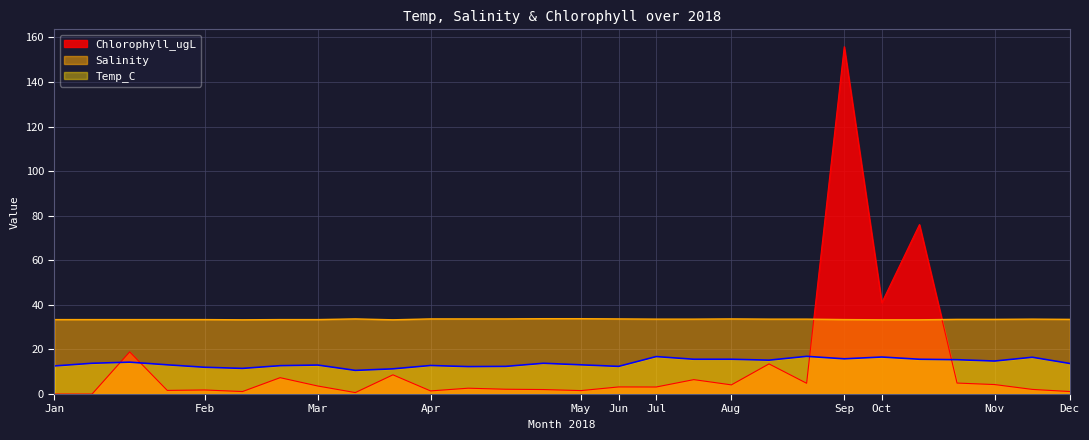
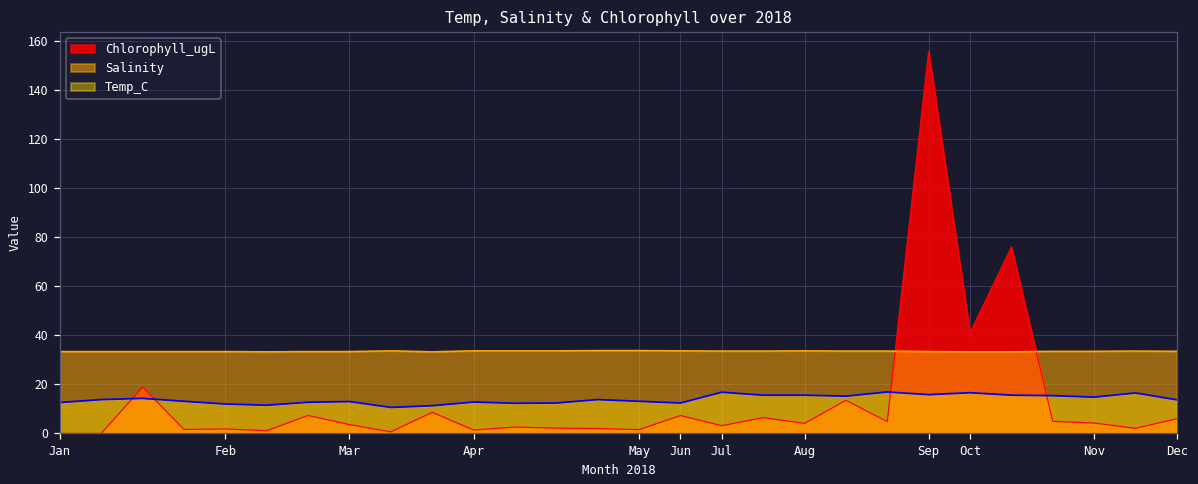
  {
    "Chlorophyll_ugL": {
      "Jan": 0,
-     "Jun": 3,
+     "Jun": 7,
      "Sep": 156,
-     "Dec": 1
+     "Dec": 6
    }
  }
